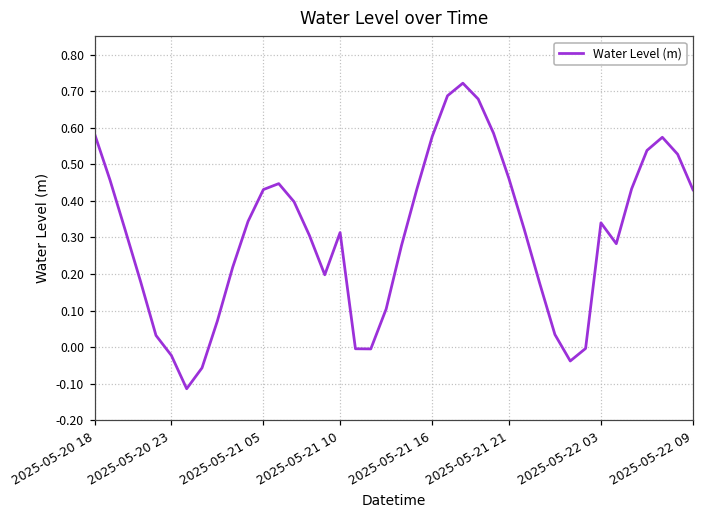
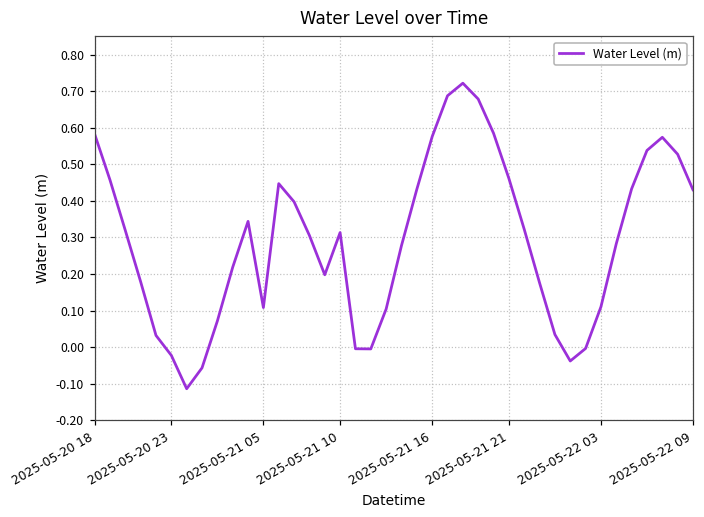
  {
    "2025-05-20 18": 0.58,
    "2025-05-20 23": -0.02,
-   "2025-05-21 05": 0.43,
+   "2025-05-21 05": 0.11,
    "2025-05-21 10": 0.31,
    "2025-05-21 16": 0.58,
    "2025-05-21 21": 0.46,
-   "2025-05-22 03": 0.34,
+   "2025-05-22 03": 0.11,
    "2025-05-22 09": 0.43
  }
